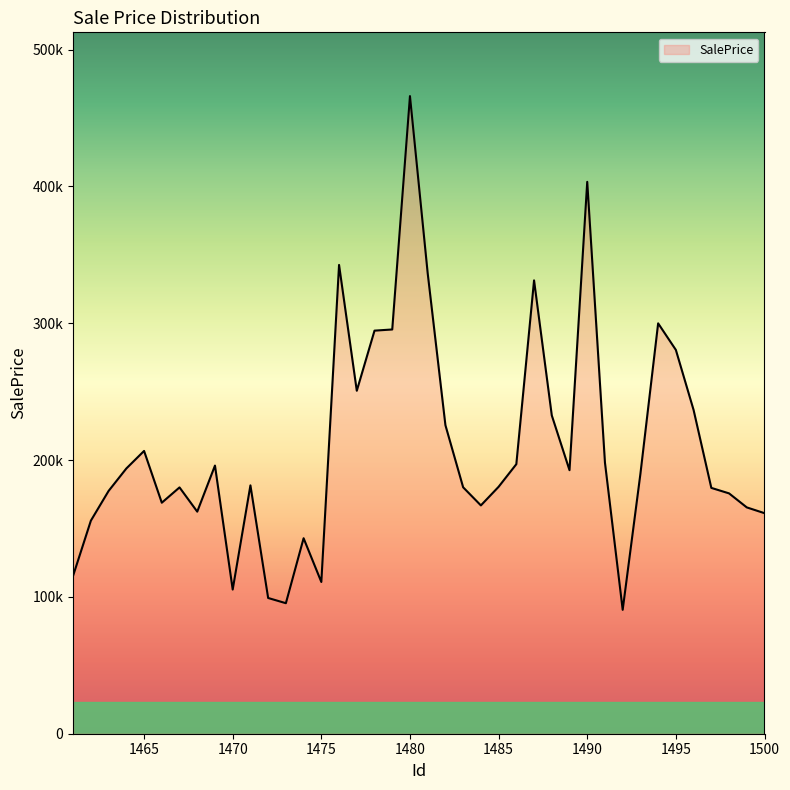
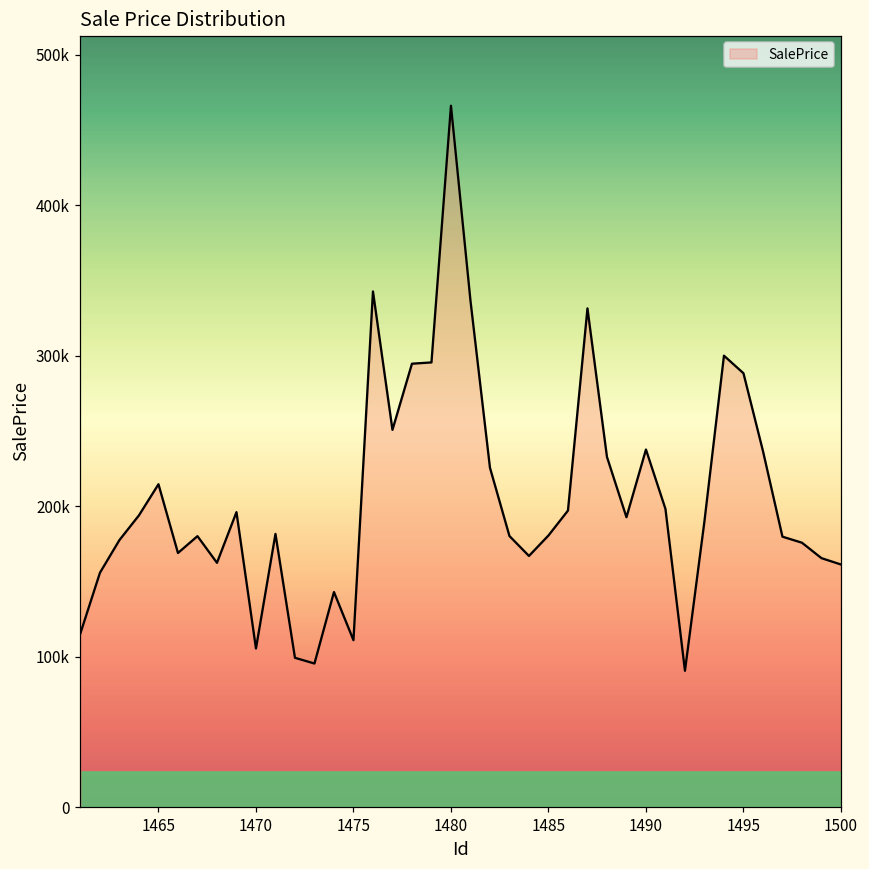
  {
-   "1465": 207000,
+   "1465": 215000,
    "1470": 105000,
    "1475": 111000,
    "1480": 466000,
    "1485": 180000,
-   "1490": 403000,
-   "1495": 281000,
+   "1490": 238000,
+   "1495": 288000,
    "1500": 161000
  }
